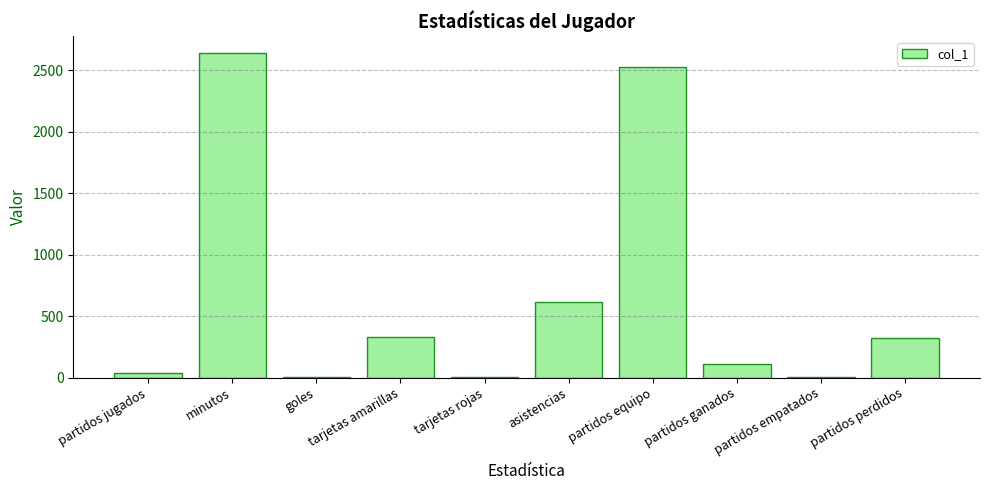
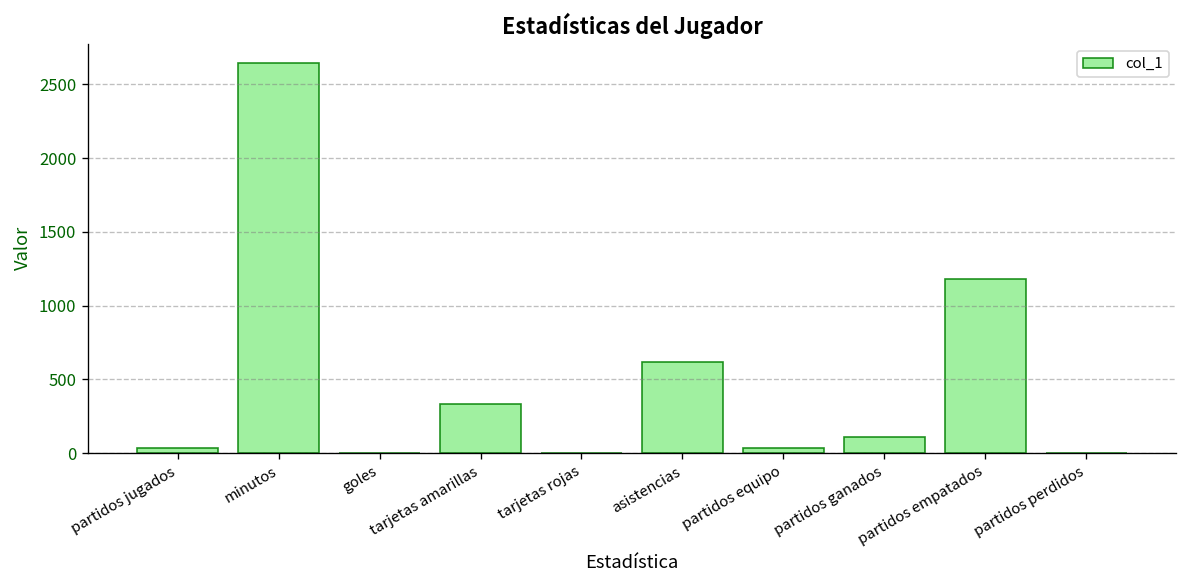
  {
    "partidos jugados": 40,
    "minutos": 2650,
    "tarjetas amarillas": 330,
    "asistencias": 620,
-   "partidos equipo": 2530,
+   "partidos equipo": 40,
    "partidos ganados": 110,
-   "partidos empatados": 0,
-   "partidos perdidos": 330
+   "partidos empatados": 1180,
+   "partidos perdidos": 0
  }
